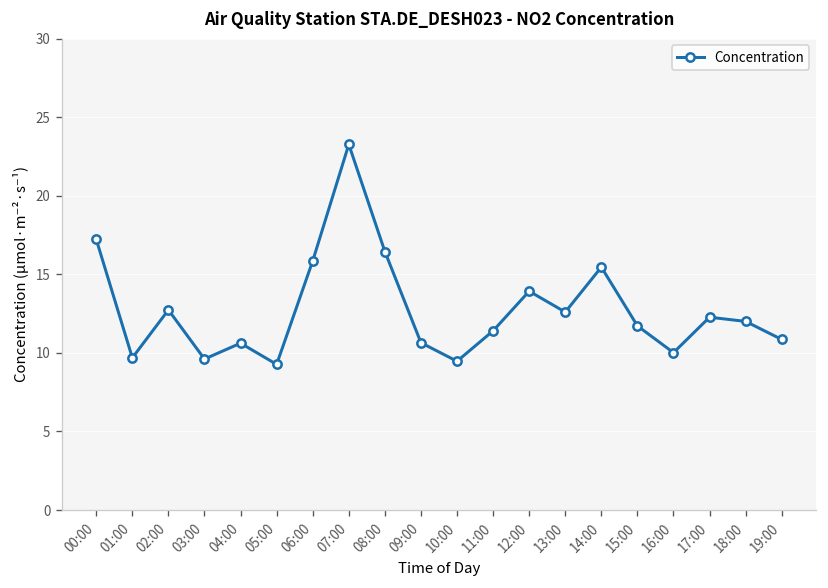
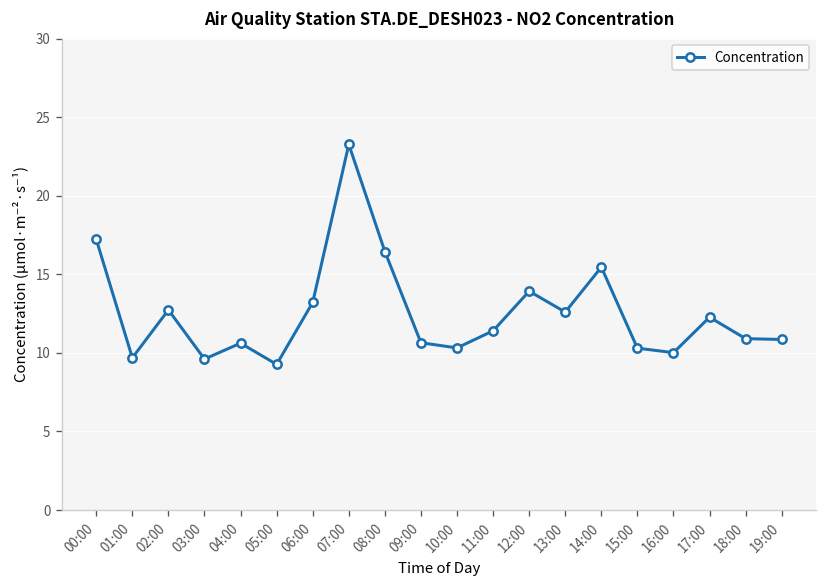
  {
    "00:00": 17.2,
    "01:00": 9.7,
    "02:00": 12.7,
    "03:00": 9.6,
    "04:00": 10.6,
    "05:00": 9.3,
-   "06:00": 15.9,
+   "06:00": 13.2,
    "07:00": 23.3,
    "08:00": 16.4,
    "09:00": 10.6,
-   "10:00": 9.5,
+   "10:00": 10.3,
    "11:00": 11.4,
    "12:00": 13.9,
    "13:00": 12.6,
    "14:00": 15.5,
-   "15:00": 11.7,
+   "15:00": 10.3,
    "16:00": 10.0,
    "17:00": 12.3,
-   "18:00": 12.0,
+   "18:00": 10.9,
    "19:00": 10.9
  }
